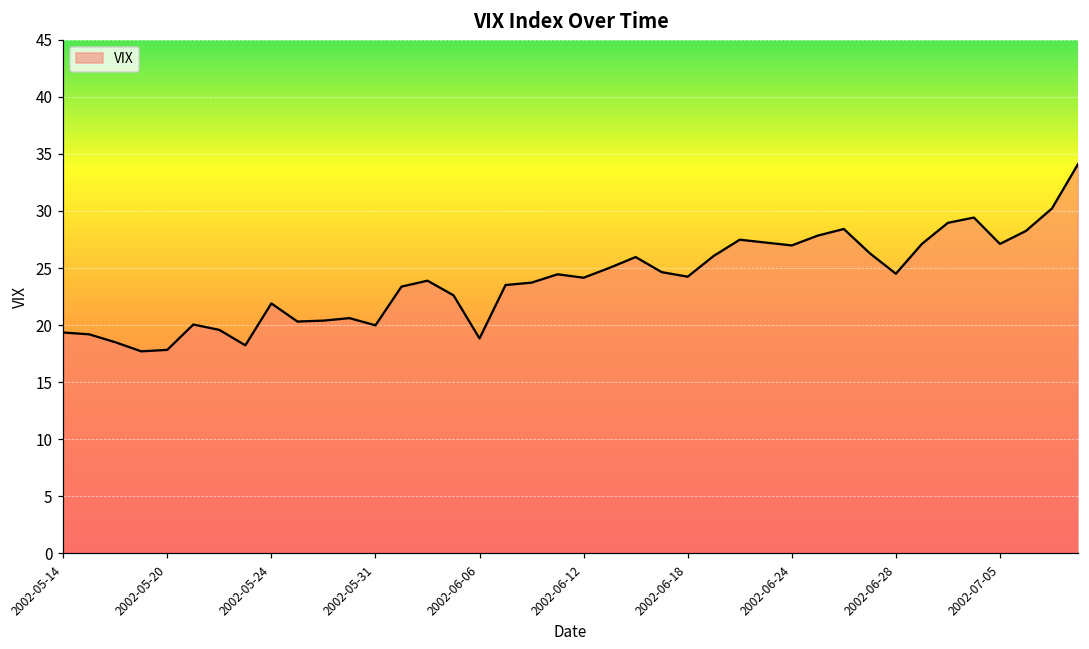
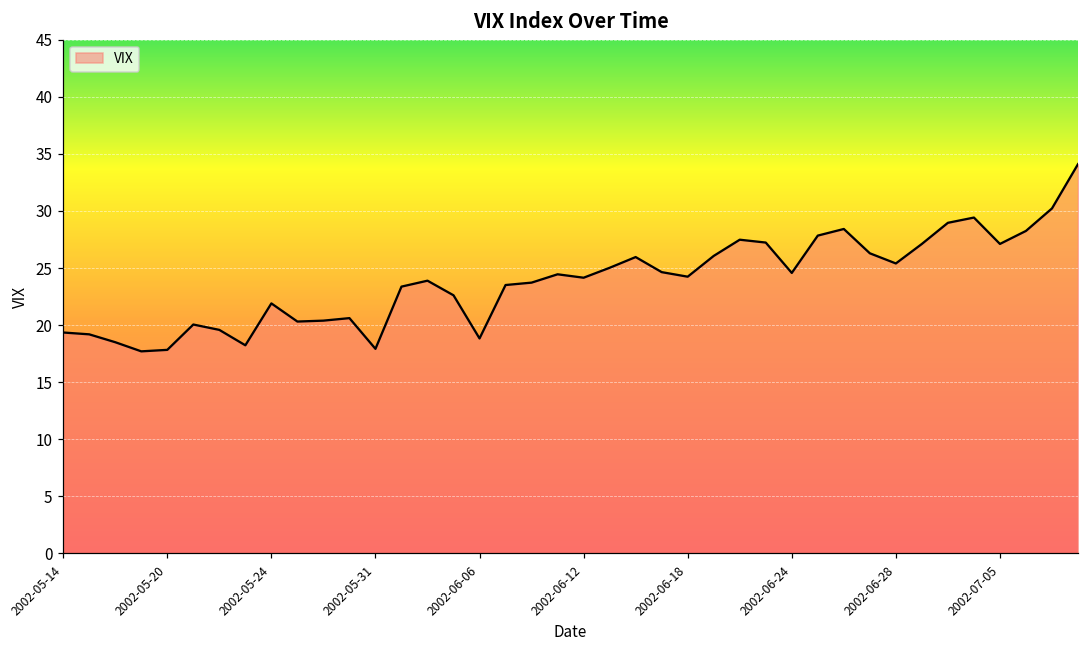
  {
    "2002-05-14": 19.4,
    "2002-05-20": 17.8,
    "2002-05-24": 21.9,
-   "2002-05-31": 20.0,
+   "2002-05-31": 17.9,
    "2002-06-06": 18.8,
    "2002-06-12": 24.2,
    "2002-06-18": 24.2,
-   "2002-06-24": 27.0,
-   "2002-06-28": 24.5,
+   "2002-06-24": 24.6,
+   "2002-06-28": 25.4,
    "2002-07-05": 27.1
  }
